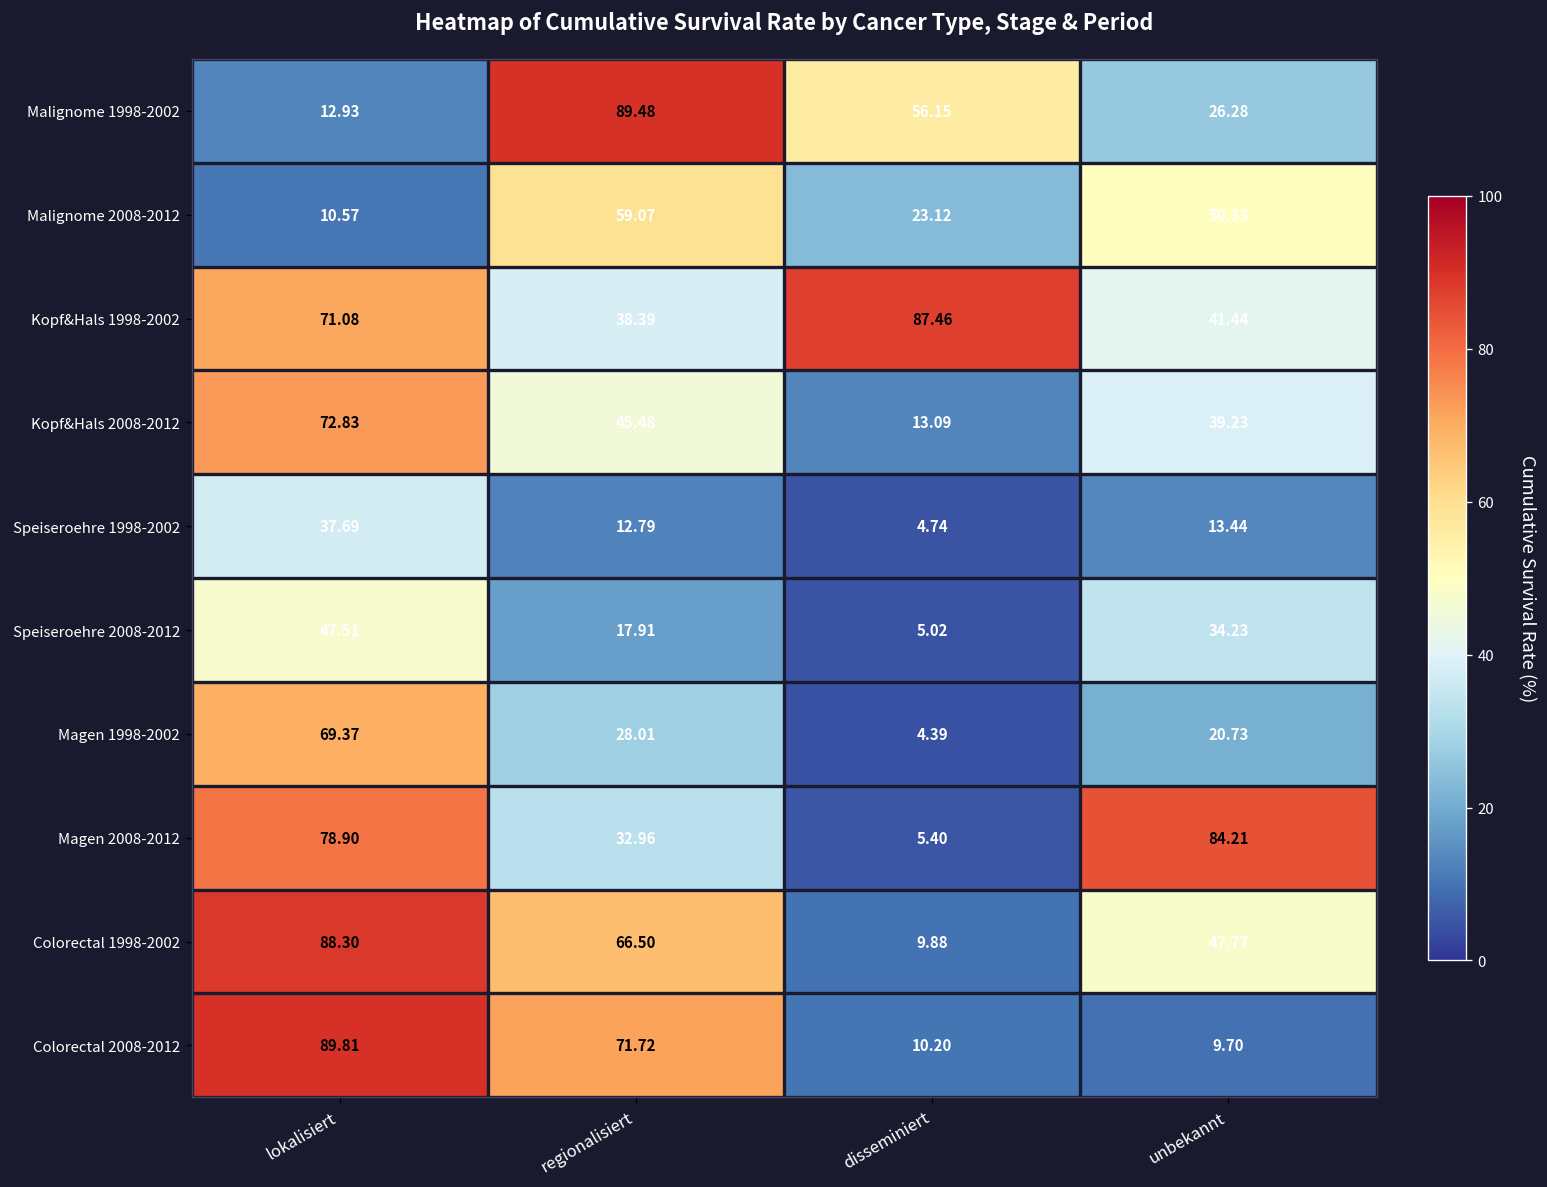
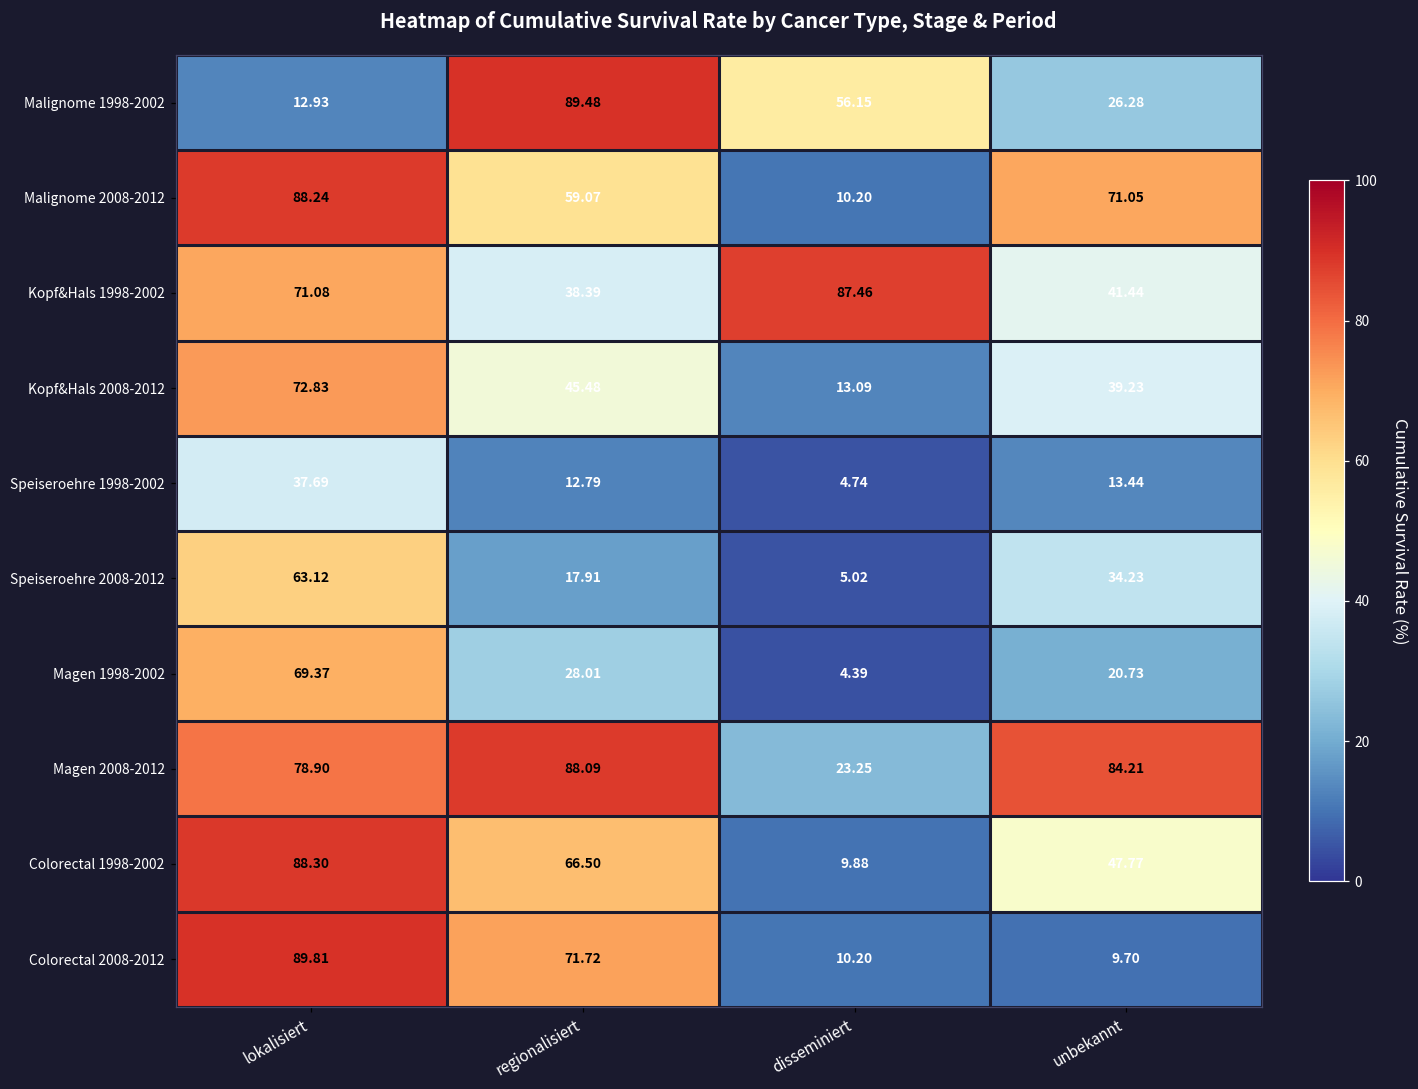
  {
    "Malignome 1998-2002": {
      "lokalisiert": 12.93,
      "regionalisiert": 89.48,
      "disseminiert": 56.15,
      "unbekannt": 26.28
    },
    "Malignome 2008-2012": {
-     "lokalisiert": 10.57,
+     "lokalisiert": 88.24,
      "regionalisiert": 59.07,
-     "disseminiert": 23.12,
-     "unbekannt": 50.33
+     "disseminiert": 10.20,
+     "unbekannt": 71.05
    },
    "Kopf&Hals 1998-2002": {
      "lokalisiert": 71.08,
      "disseminiert": 87.46
    },
    "Kopf&Hals 2008-2012": {
      "lokalisiert": 72.83,
      "disseminiert": 13.09
    },
    "Speiseroehre 1998-2002": {
      "regionalisiert": 12.79,
      "disseminiert": 4.74,
      "unbekannt": 13.44
    },
    "Speiseroehre 2008-2012": {
-     "lokalisiert": 47.51,
+     "lokalisiert": 63.12,
      "regionalisiert": 17.91,
      "disseminiert": 5.02,
      "unbekannt": 34.23
    },
    "Magen 1998-2002": {
      "lokalisiert": 69.37,
      "regionalisiert": 28.01,
      "disseminiert": 4.39,
      "unbekannt": 20.73
    },
    "Magen 2008-2012": {
      "lokalisiert": 78.90,
-     "regionalisiert": 32.96,
-     "disseminiert": 5.40,
+     "regionalisiert": 88.09,
+     "disseminiert": 23.25,
      "unbekannt": 84.21
    },
    "Colorectal 1998-2002": {
      "lokalisiert": 88.30,
      "regionalisiert": 66.50,
      "disseminiert": 9.88,
      "unbekannt": 47.77
    },
    "Colorectal 2008-2012": {
      "lokalisiert": 89.81,
      "regionalisiert": 71.72,
      "disseminiert": 10.20,
      "unbekannt": 9.70
    }
  }
